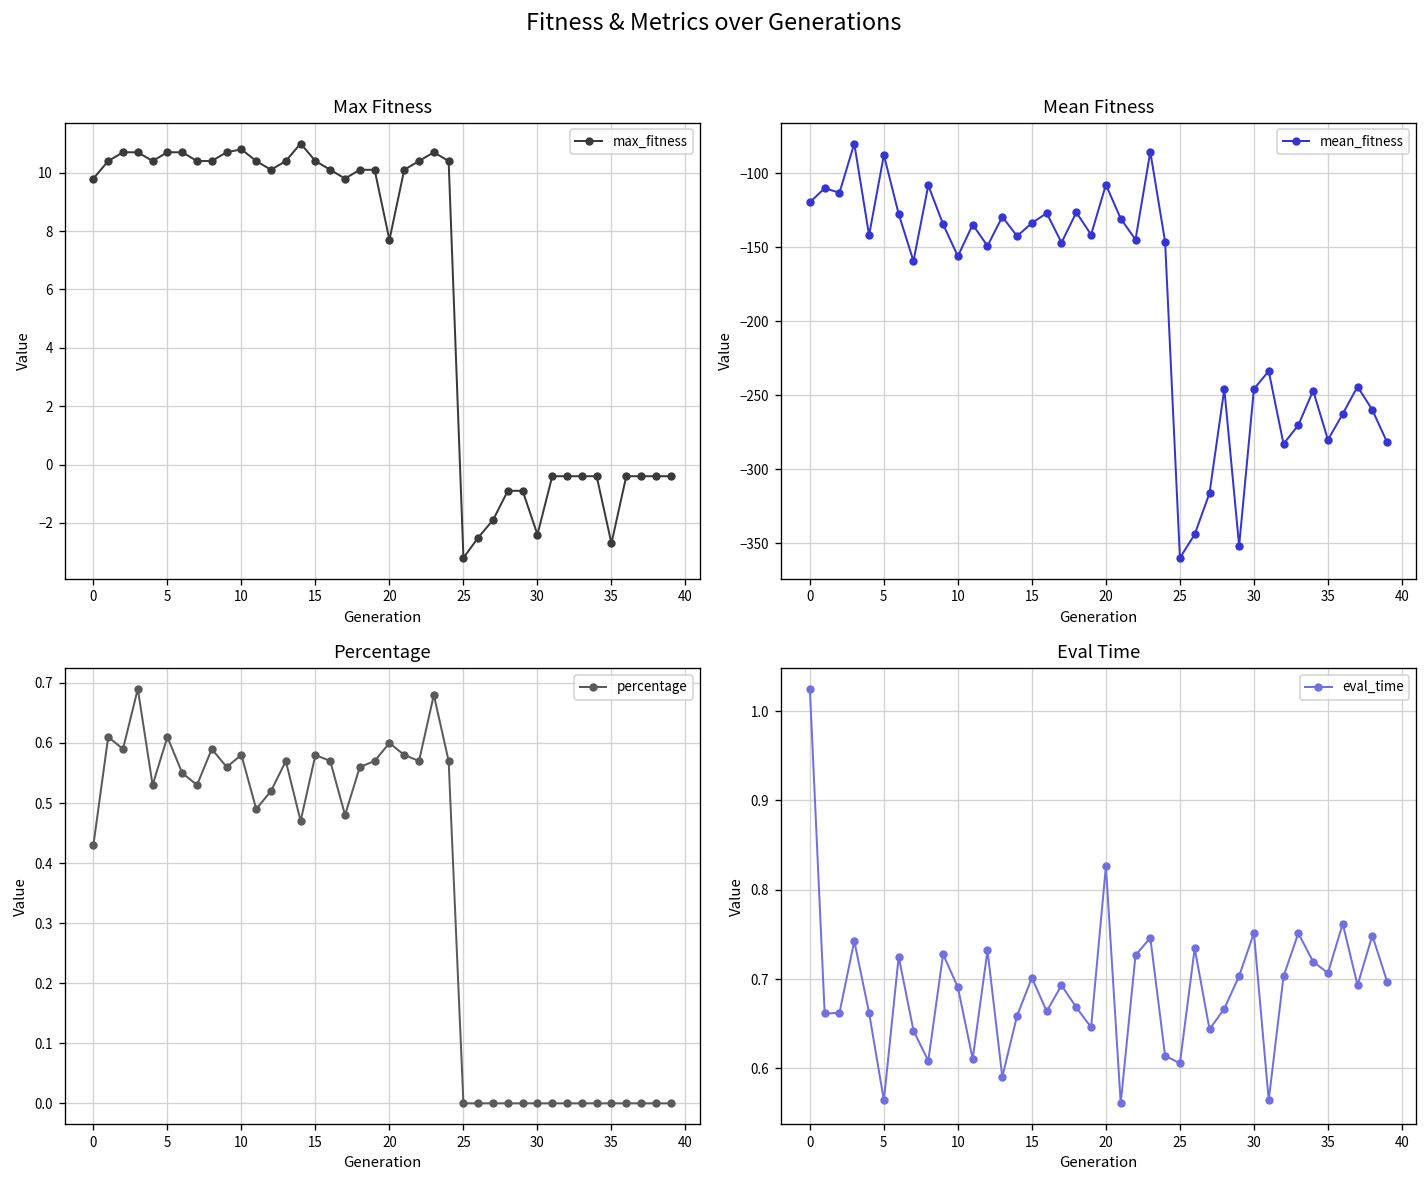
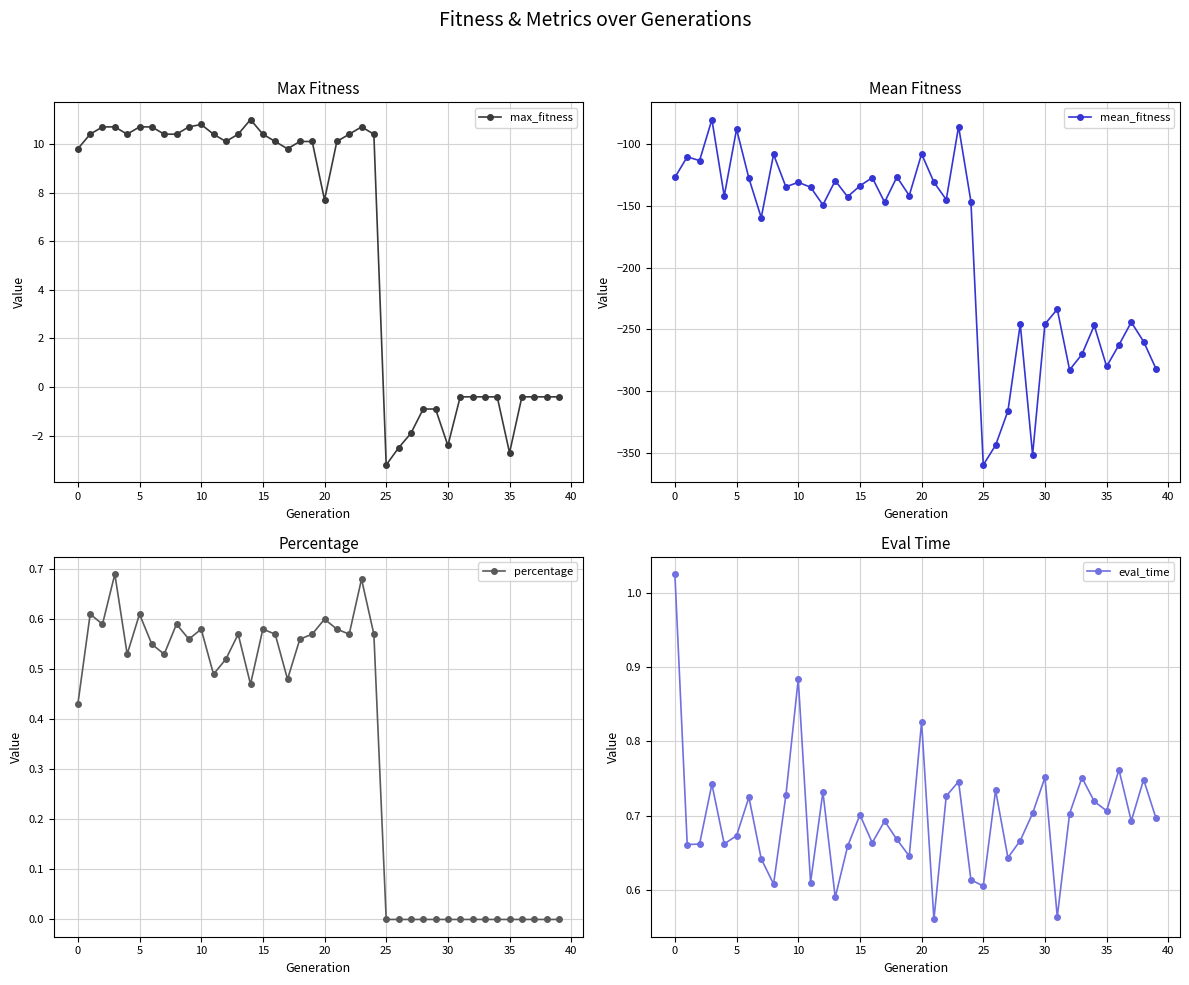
  {
    "Max Fitness": {
      "0": 9.8,
      "5": 10.7,
      "10": 10.8,
      "15": 10.4,
      "20": 7.7,
      "25": -3.2,
      "30": -2.4,
      "35": -2.7
    },
    "Mean Fitness": {
-     "0": -120,
+     "0": -127,
      "5": -88,
-     "10": -156,
+     "10": -131,
      "15": -134,
      "20": -108,
      "25": -360,
      "30": -246,
      "35": -280
    },
    "Percentage": {
      "0": 0.43,
      "5": 0.61,
      "10": 0.58,
      "15": 0.58,
      "20": 0.60,
      "25": 0.00,
      "30": 0.00,
      "35": 0.00
    },
    "Eval Time": {
      "0": 1.02,
-     "5": 0.56,
-     "10": 0.69,
+     "5": 0.67,
+     "10": 0.88,
      "15": 0.70,
      "20": 0.83,
      "25": 0.61,
      "30": 0.75,
      "35": 0.71
    }
  }
